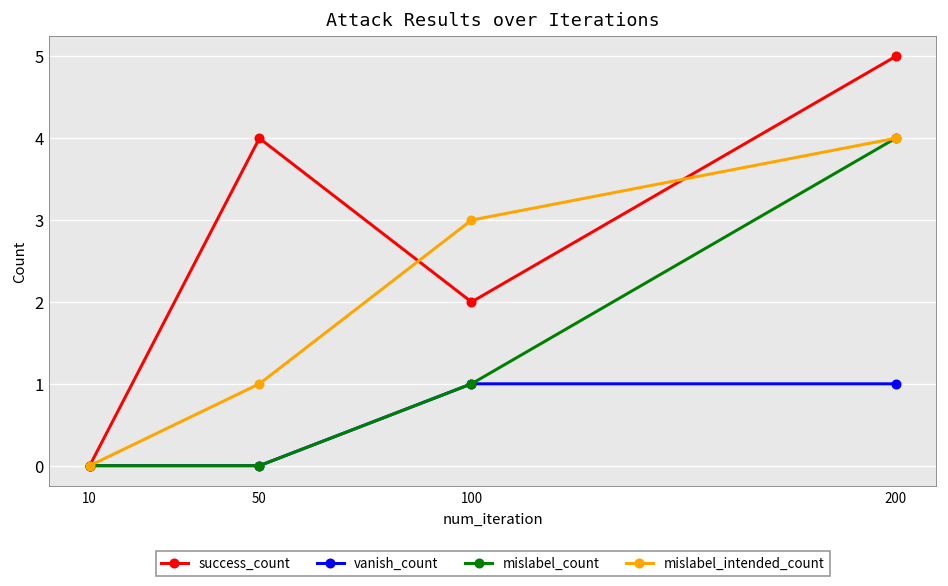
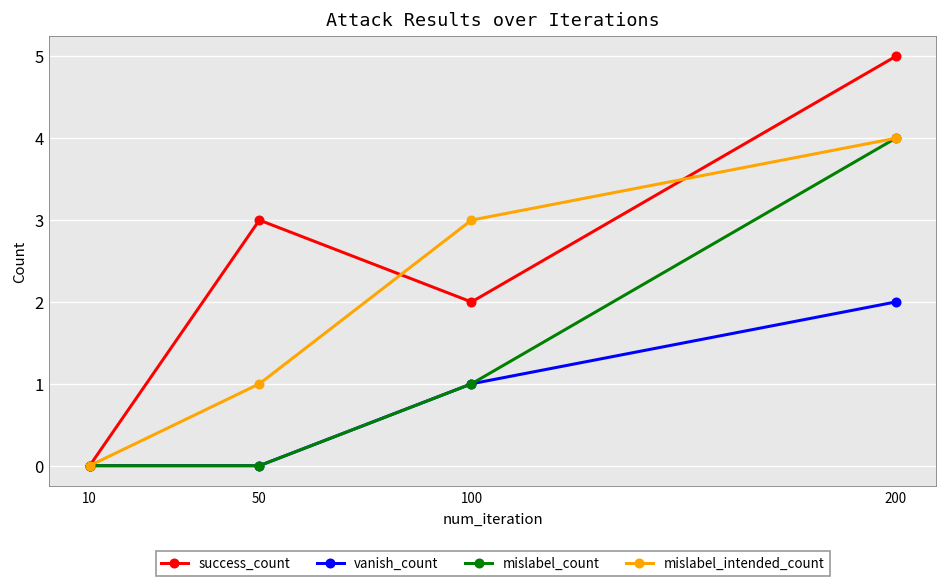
  {
    "success_count": {
-     "50": 4,
+     "50": 3,
      "100": 2,
      "200": 5
    },
    "vanish_count": {
-     "200": 1
+     "200": 2
    },
    "mislabel_intended_count": {
      "50": 1,
      "100": 3
    }
  }
